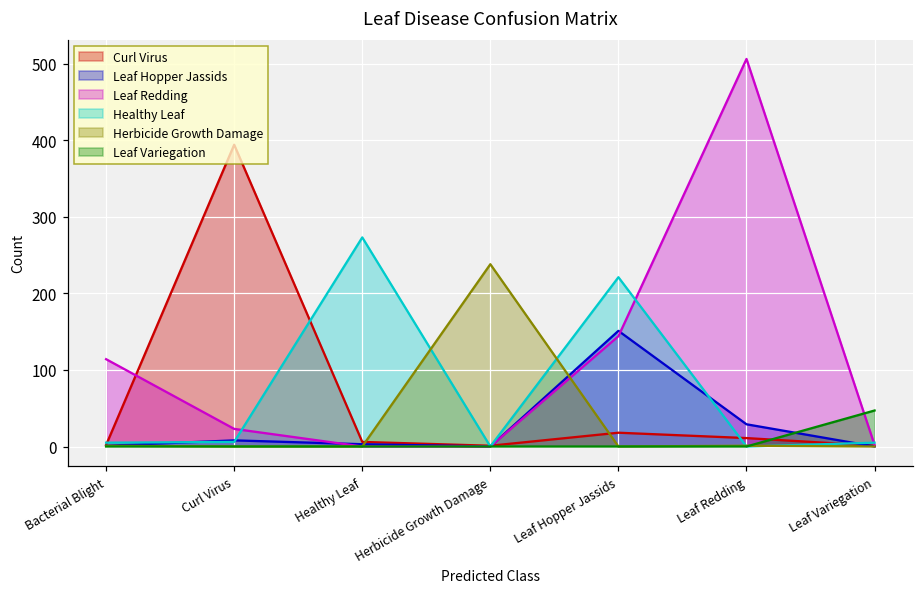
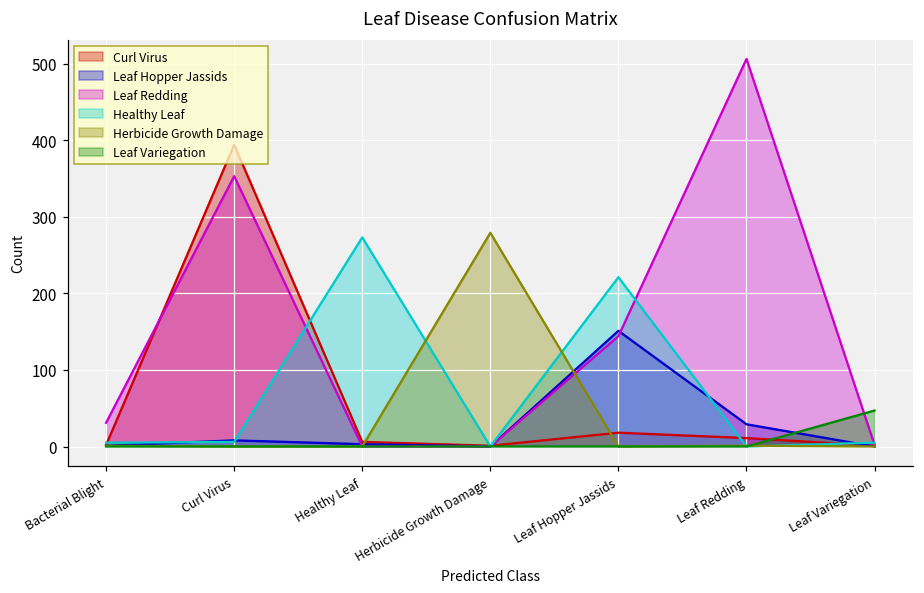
  {
    "Curl Virus": {
      "Leaf Hopper Jassids": 20,
      "Leaf Redding": 10
    },
    "Leaf Hopper Jassids": {
      "Leaf Hopper Jassids": 150,
      "Leaf Redding": 30
    },
    "Leaf Redding": {
-     "Bacterial Blight": 110,
-     "Curl Virus": 20,
+     "Bacterial Blight": 30,
+     "Curl Virus": 350,
      "Leaf Hopper Jassids": 140,
      "Leaf Redding": 510
    },
    "Healthy Leaf": {
      "Healthy Leaf": 270,
      "Leaf Hopper Jassids": 220
    },
    "Herbicide Growth Damage": {
-     "Herbicide Growth Damage": 240
+     "Herbicide Growth Damage": 280
    },
    "Leaf Variegation": {
      "Leaf Variegation": 50
    }
  }
